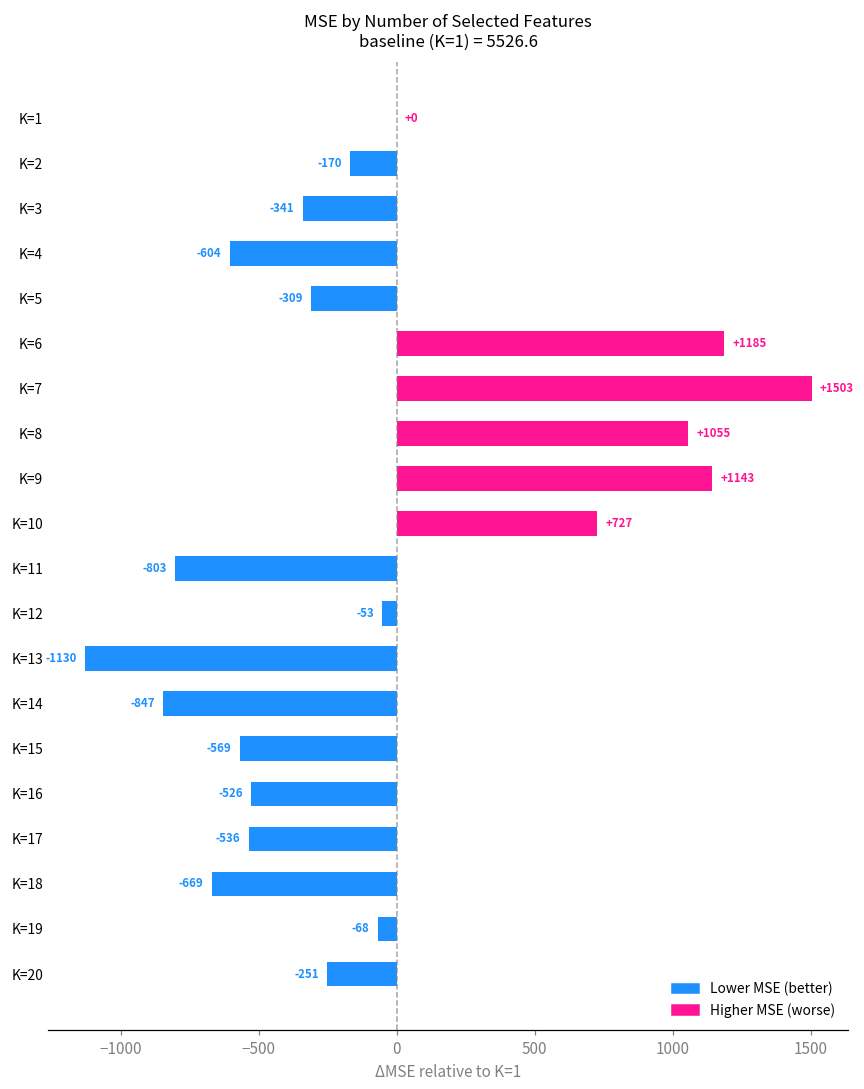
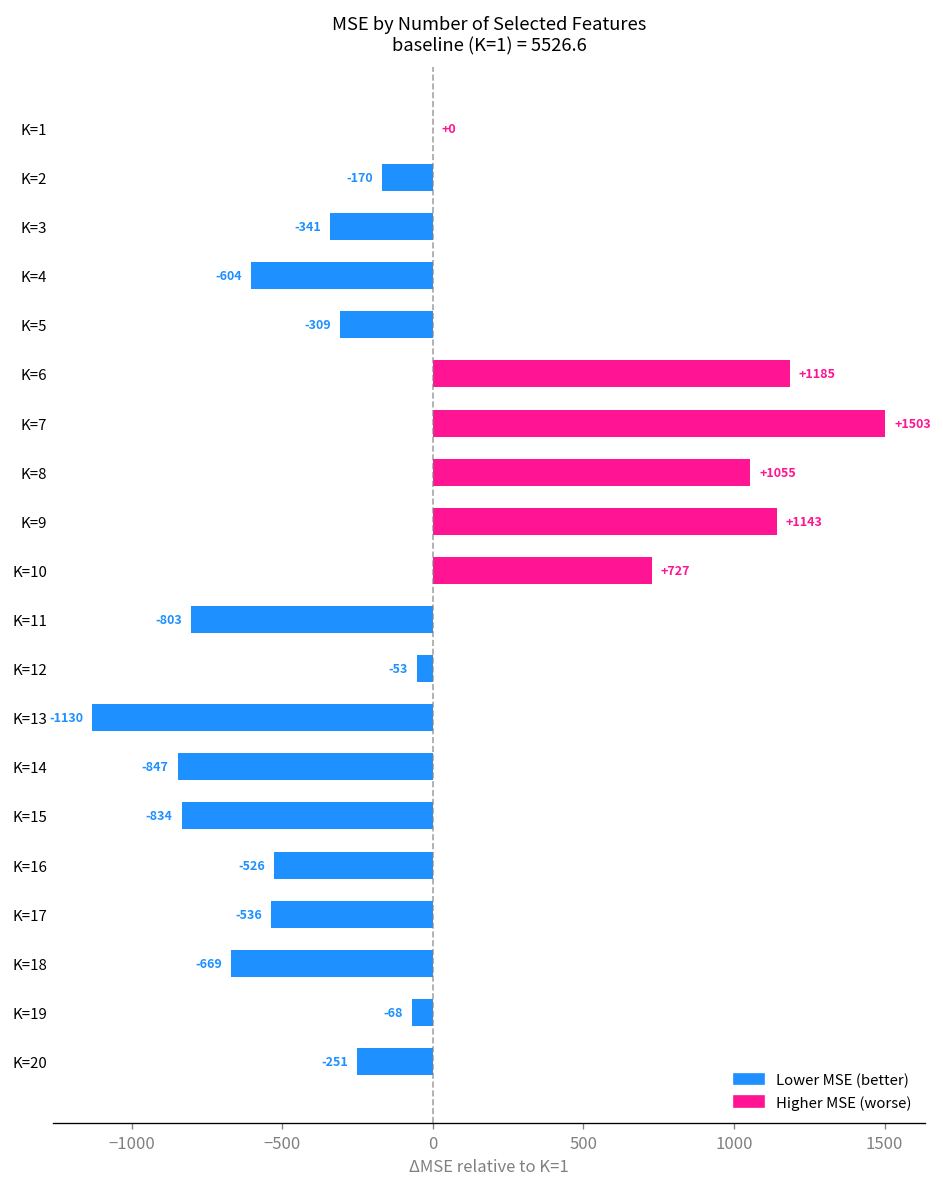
  {
    "K=1": "+0",
    "K=2": "-170",
    "K=3": "-341",
    "K=4": "-604",
    "K=5": "-309",
    "K=6": "+1185",
    "K=7": "+1503",
    "K=8": "+1055",
    "K=9": "+1143",
    "K=10": "+727",
    "K=11": "-803",
    "K=12": "-53",
    "K=13": "-1130",
    "K=14": "-847",
-   "K=15": "-569",
+   "K=15": "-834",
    "K=16": "-526",
    "K=17": "-536",
    "K=18": "-669",
    "K=19": "-68",
    "K=20": "-251"
  }
